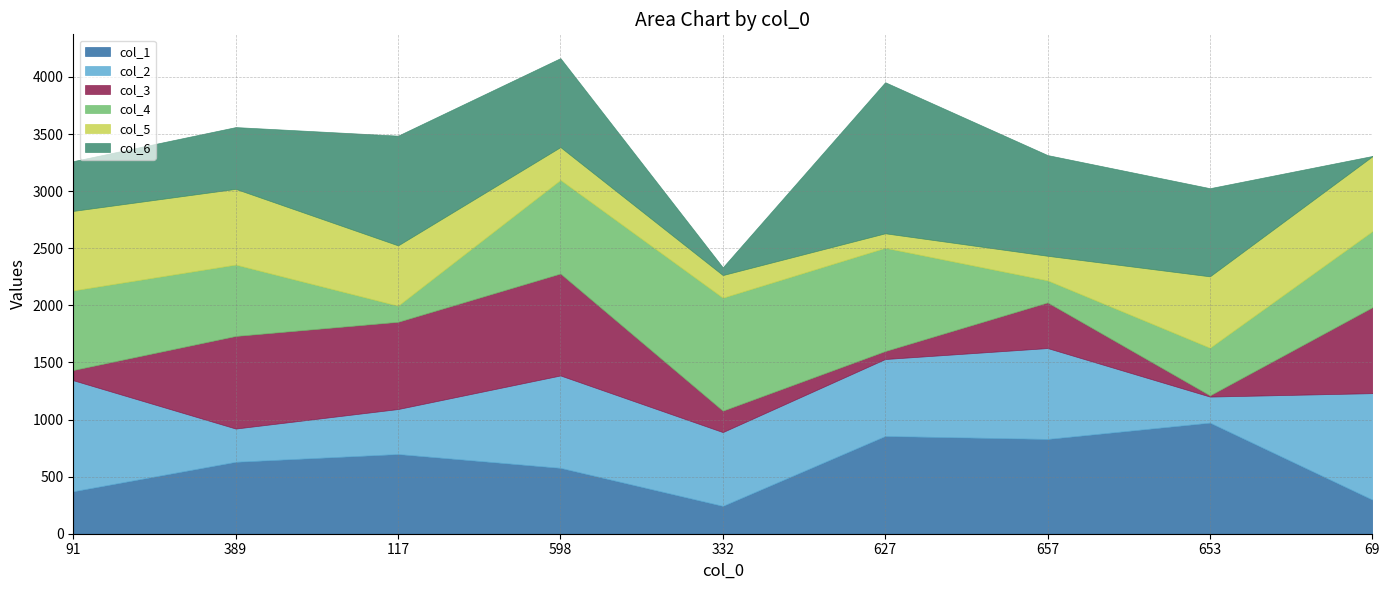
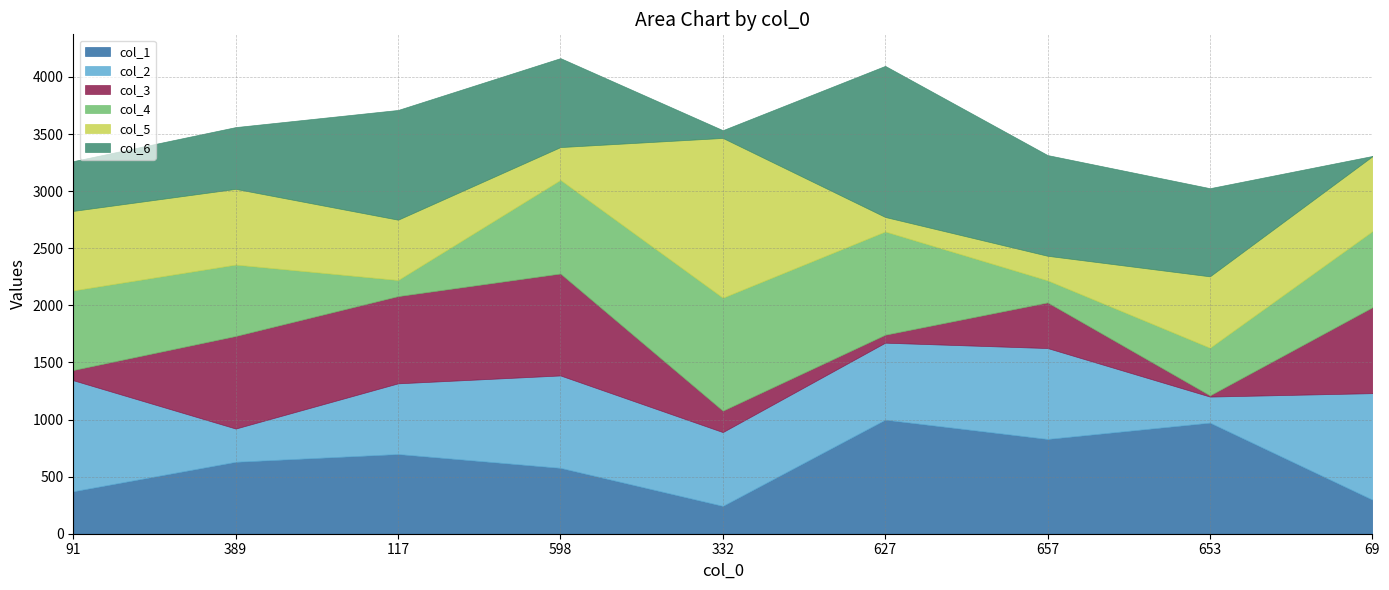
  {
    "col_1": {
      "91": 370,
      "389": 630,
      "117": 700,
      "598": 580,
      "332": 240,
-     "627": 860,
+     "627": 1000,
      "657": 830,
      "653": 970,
      "69": 300
    },
    "col_2": {
      "91": 970,
      "389": 290,
-     "117": 390,
+     "117": 620,
      "598": 810,
      "332": 650,
      "627": 670,
      "657": 800,
      "69": 930
    },
    "col_3": {
      "91": 90,
      "389": 810,
      "117": 760,
      "598": 890,
      "332": 190,
      "627": 70,
      "657": 400,
      "69": 750
    },
    "col_4": {
      "91": 700,
      "389": 630,
      "117": 140,
      "598": 820,
      "332": 990,
      "627": 900,
      "657": 190,
      "653": 420,
      "69": 670
    },
    "col_5": {
      "91": 700,
      "389": 660,
      "117": 530,
      "598": 290,
-     "332": 200,
+     "332": 1400,
      "627": 130,
      "657": 220,
      "653": 630
    },
    "col_6": {
      "91": 440,
      "389": 540,
      "117": 960,
      "598": 780,
      "332": 70,
      "627": 1320,
      "657": 880,
      "653": 770
    }
  }
